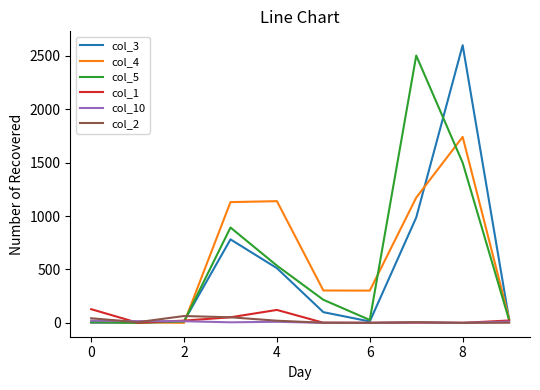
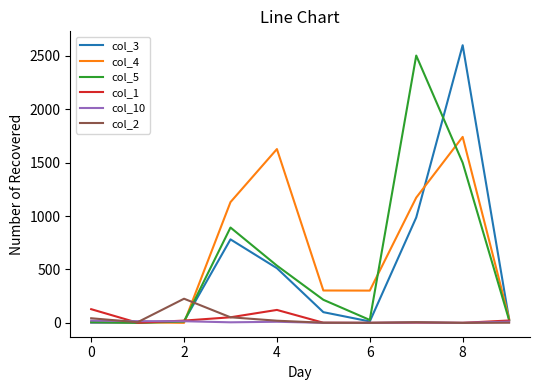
  {
    "col_3": {
      "4": 510,
      "8": 2600
    },
    "col_4": {
-     "4": 1140,
+     "4": 1630,
      "6": 300,
      "8": 1740
    },
    "col_5": {
      "4": 540,
      "8": 1500
    },
    "col_1": {
      "0": 130,
      "4": 120
    },
    "col_2": {
-     "2": 60
+     "2": 230
    }
  }
